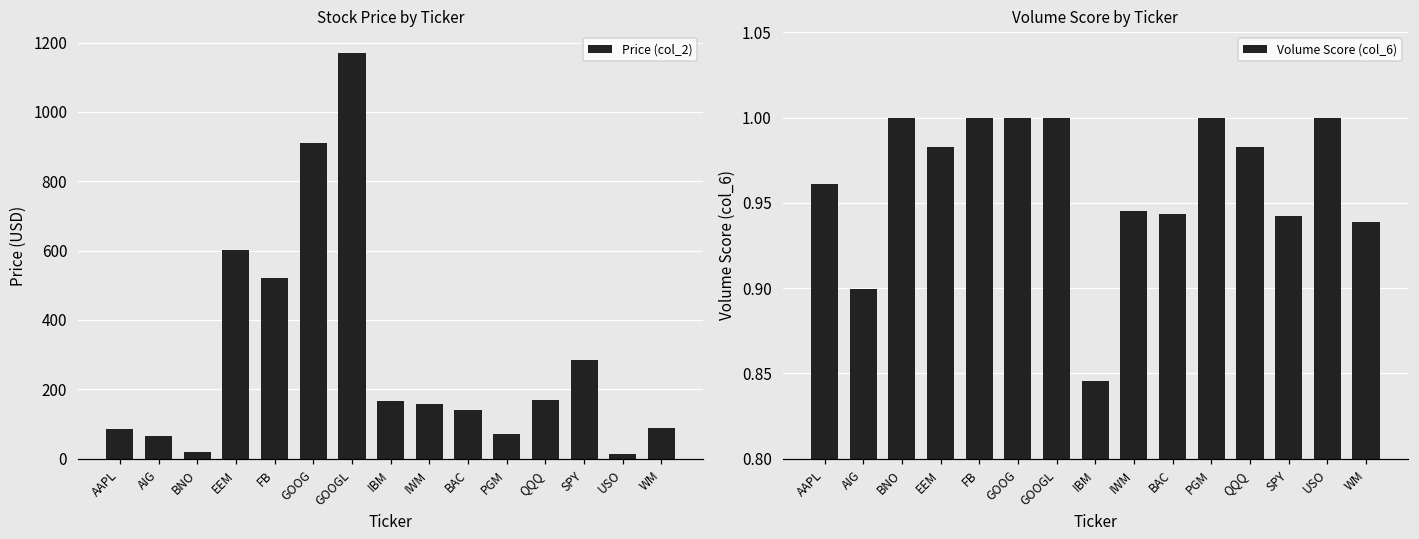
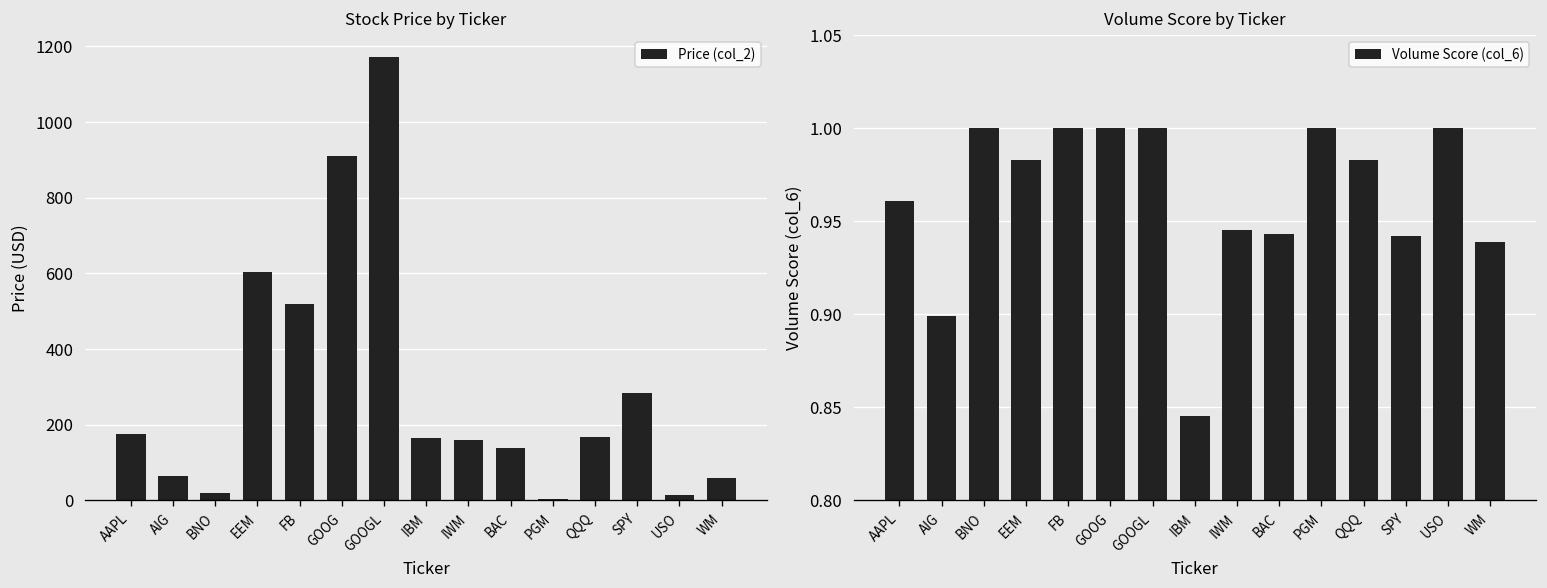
  {
    "Stock Price by Ticker": {
-     "AAPL": 90,
+     "AAPL": 170,
      "AIG": 60,
      "BNO": 20,
      "EEM": 600,
      "FB": 520,
      "GOOG": 910,
      "GOOGL": 1170,
      "IBM": 170,
      "IWM": 160,
      "BAC": 140,
-     "PGM": 70,
+     "PGM": 0,
      "QQQ": 170,
      "SPY": 280,
      "USO": 10,
-     "WM": 90
+     "WM": 60
    },
    "Volume Score by Ticker": {
      "AAPL": 0.961,
      "AIG": 0.899,
      "BNO": 1.000,
      "EEM": 0.983,
      "FB": 1.000,
      "GOOG": 1.000,
      "GOOGL": 1.000,
      "IBM": 0.845,
      "IWM": 0.945,
      "BAC": 0.943,
      "PGM": 1.000,
      "QQQ": 0.983,
      "SPY": 0.942,
      "USO": 1.000,
      "WM": 0.939
    }
  }
